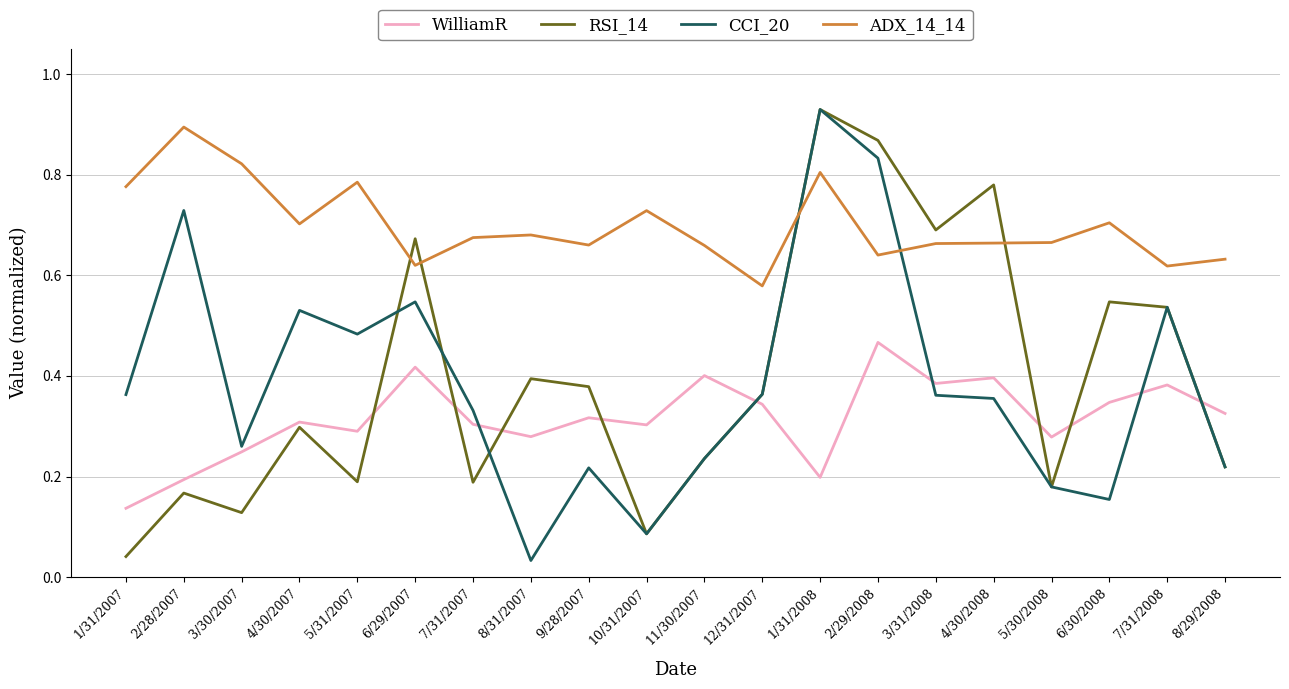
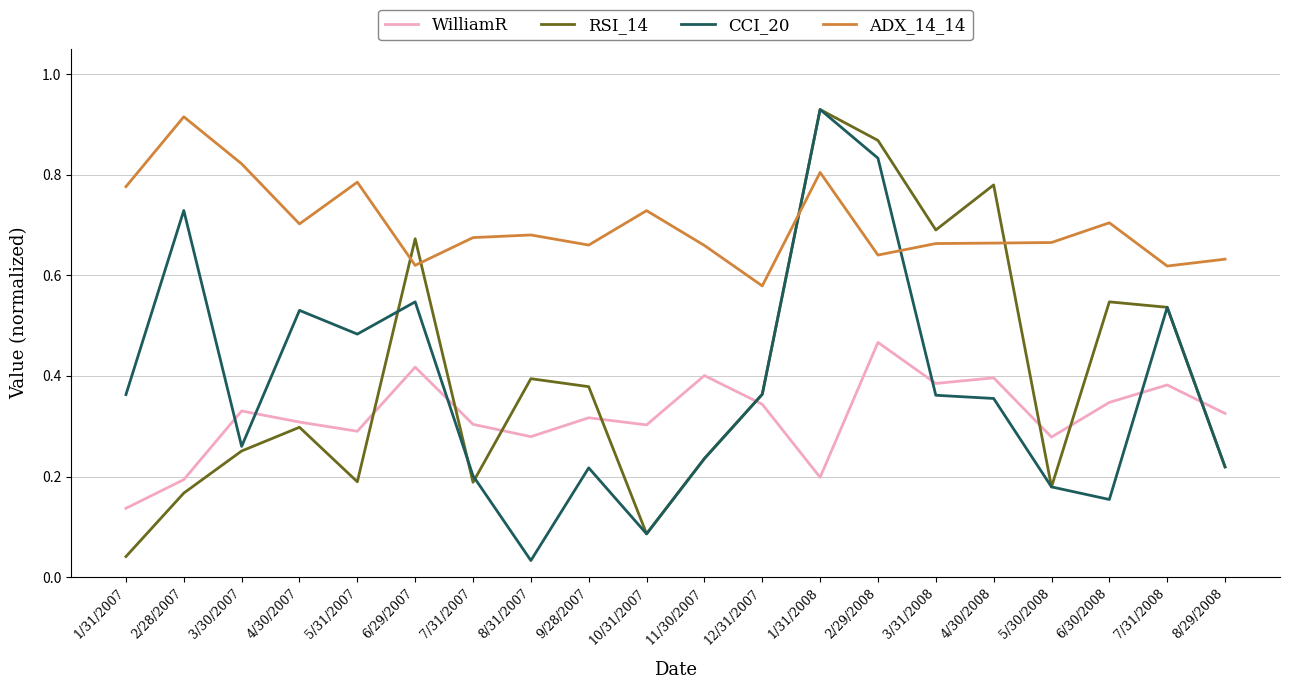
  {
    "WilliamR": {
      "1/31/2007": 0.14,
      "2/28/2007": 0.19,
-     "3/30/2007": 0.25,
+     "3/30/2007": 0.33,
      "4/30/2007": 0.31,
      "5/31/2007": 0.29,
      "6/29/2007": 0.42,
      "7/31/2007": 0.30,
      "8/31/2007": 0.28,
      "9/28/2007": 0.32,
      "10/31/2007": 0.30,
      "11/30/2007": 0.40,
      "12/31/2007": 0.34,
      "1/31/2008": 0.20,
      "2/29/2008": 0.47,
      "3/31/2008": 0.39,
      "4/30/2008": 0.40,
      "5/30/2008": 0.28,
      "6/30/2008": 0.35,
      "7/31/2008": 0.38,
      "8/29/2008": 0.33
    },
    "RSI_14": {
      "1/31/2007": 0.04,
      "2/28/2007": 0.17,
-     "3/30/2007": 0.13,
+     "3/30/2007": 0.25,
      "4/30/2007": 0.30,
      "5/31/2007": 0.19,
      "6/29/2007": 0.67,
      "7/31/2007": 0.19,
      "8/31/2007": 0.39,
      "9/28/2007": 0.38,
      "2/29/2008": 0.87,
      "3/31/2008": 0.69,
      "4/30/2008": 0.78,
      "6/30/2008": 0.55
    },
    "CCI_20": {
      "1/31/2007": 0.36,
      "2/28/2007": 0.73,
      "3/30/2007": 0.26,
      "4/30/2007": 0.53,
      "5/31/2007": 0.48,
      "6/29/2007": 0.55,
-     "7/31/2007": 0.33,
+     "7/31/2007": 0.20,
      "8/31/2007": 0.03,
      "9/28/2007": 0.22,
      "2/29/2008": 0.83,
      "3/31/2008": 0.36,
      "4/30/2008": 0.36,
      "6/30/2008": 0.15
    },
    "ADX_14_14": {
      "1/31/2007": 0.78,
-     "2/28/2007": 0.90,
+     "2/28/2007": 0.92,
      "3/30/2007": 0.82,
      "4/30/2007": 0.70,
      "5/31/2007": 0.79,
      "6/29/2007": 0.62,
      "7/31/2007": 0.68,
      "8/31/2007": 0.68,
      "9/28/2007": 0.66,
      "10/31/2007": 0.73,
      "11/30/2007": 0.66,
      "12/31/2007": 0.58,
      "1/31/2008": 0.80,
      "2/29/2008": 0.64,
      "3/31/2008": 0.66,
      "4/30/2008": 0.66,
      "5/30/2008": 0.67,
      "6/30/2008": 0.70,
      "7/31/2008": 0.62,
      "8/29/2008": 0.63
    }
  }
